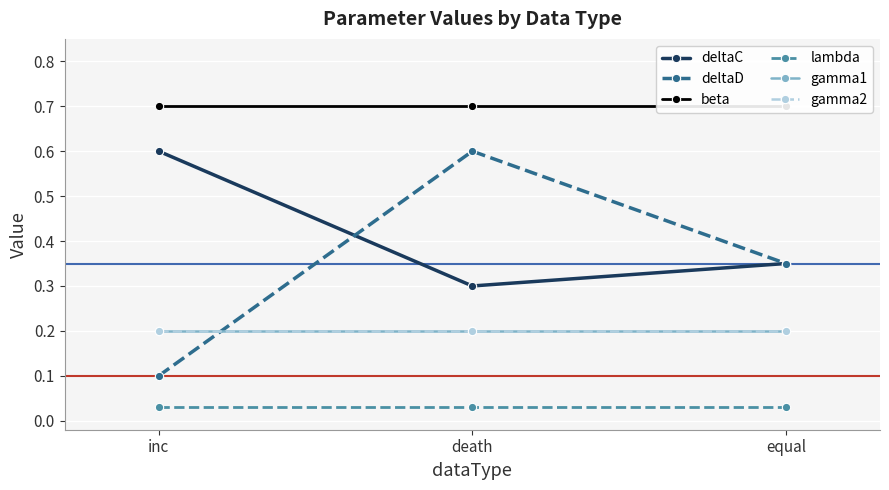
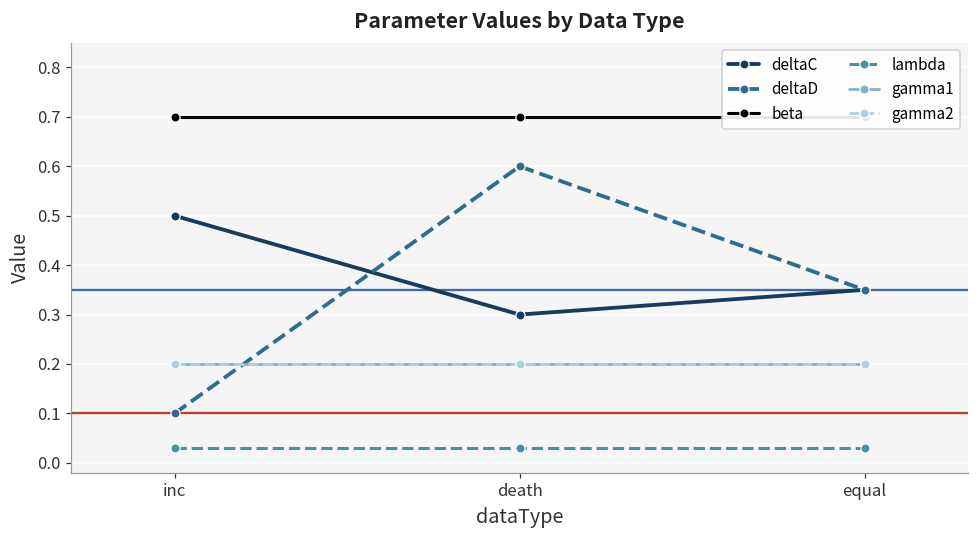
  {
    "deltaC": {
-     "inc": 0.6,
+     "inc": 0.5,
      "death": 0.3
    },
    "beta": {
      "inc": 0.7,
      "death": 0.7
    },
    "gamma2": {
      "inc": 0.2,
      "death": 0.2,
      "equal": 0.2
    }
  }
